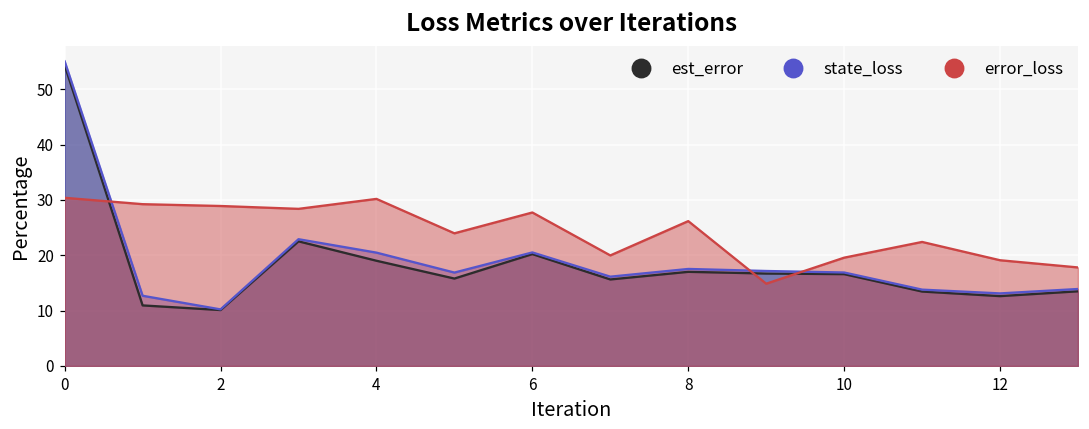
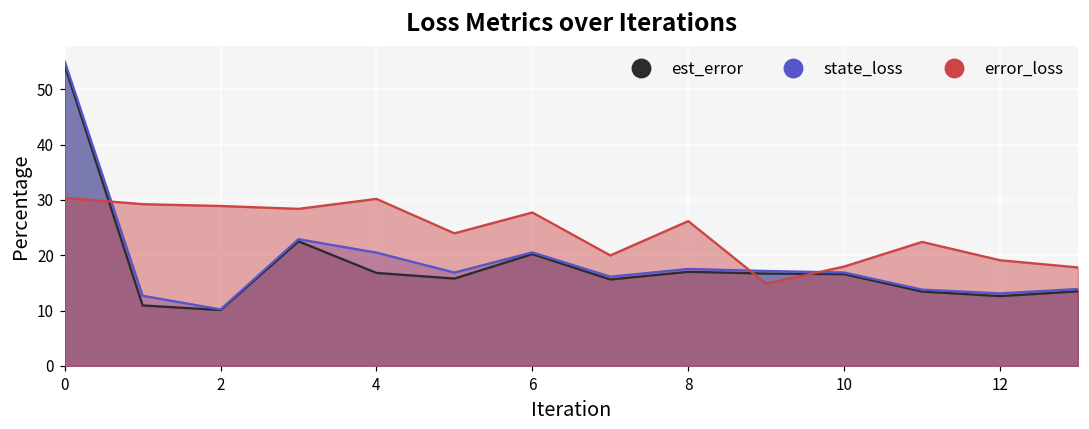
  {
    "est_error": {
      "0": 54,
-     "4": 19,
+     "4": 17,
      "8": 17
    },
    "state_loss": {
      "0": 55,
      "4": 20,
      "8": 18
    },
    "error_loss": {
      "0": 30,
      "2": 29,
      "4": 30,
      "6": 28,
      "8": 26,
-     "10": 20,
+     "10": 18,
      "12": 19
    }
  }
